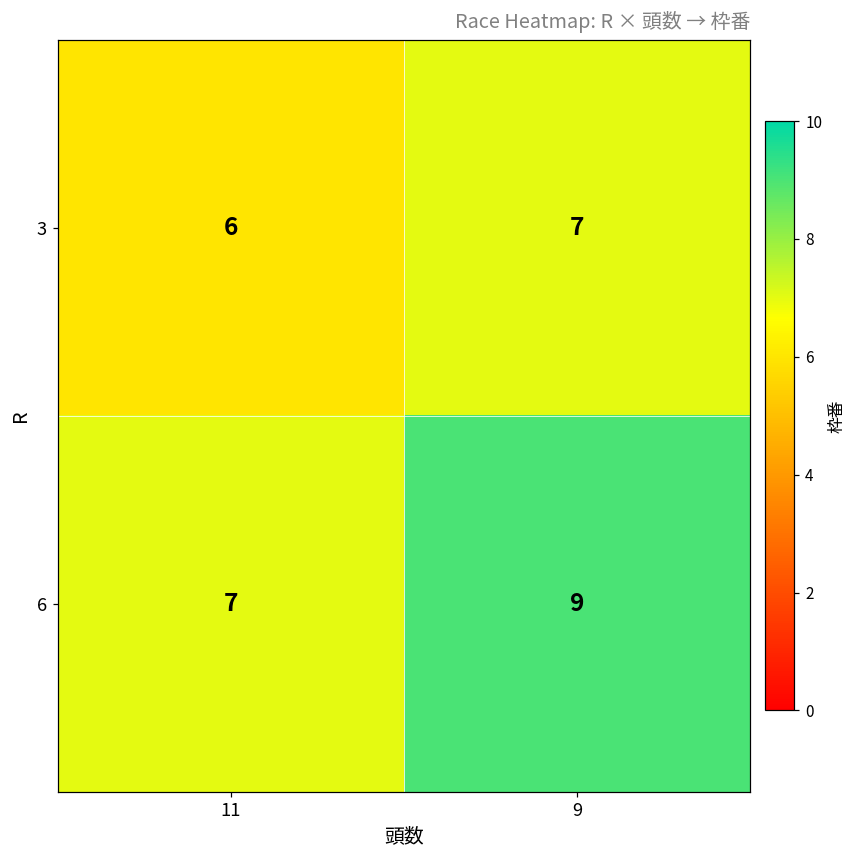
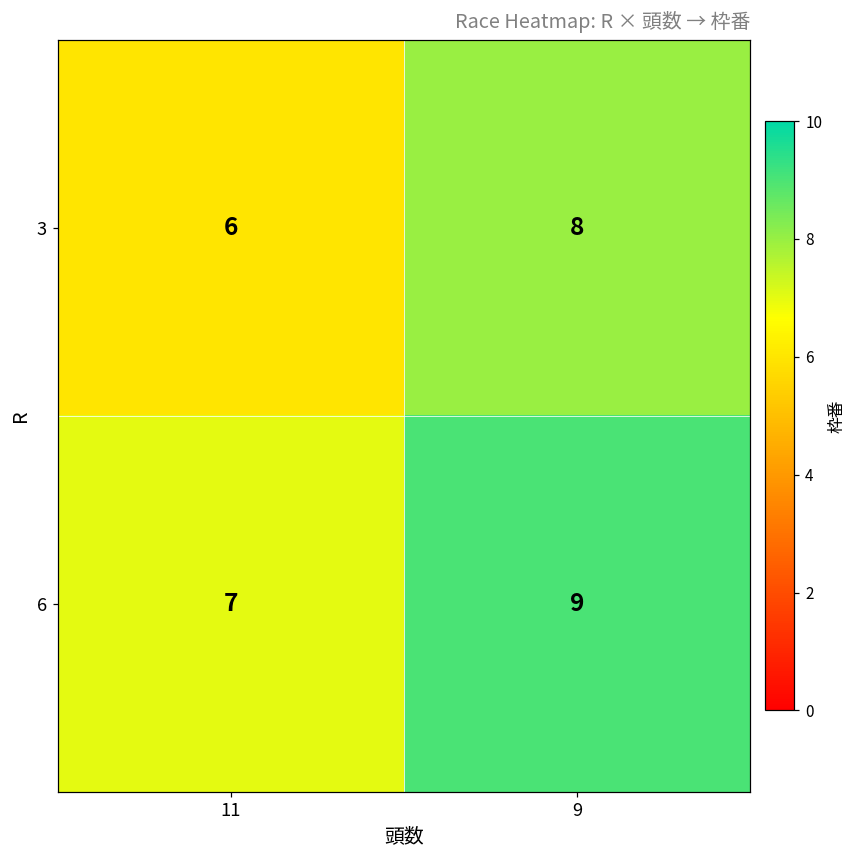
  {
    "3": {
      "11": 6,
-     "9": 7
+     "9": 8
    },
    "6": {
      "11": 7,
      "9": 9
    }
  }
